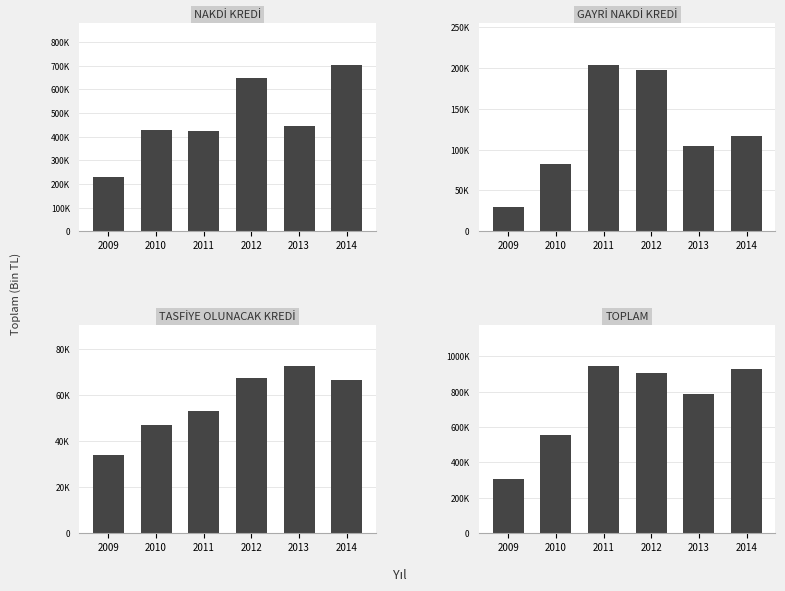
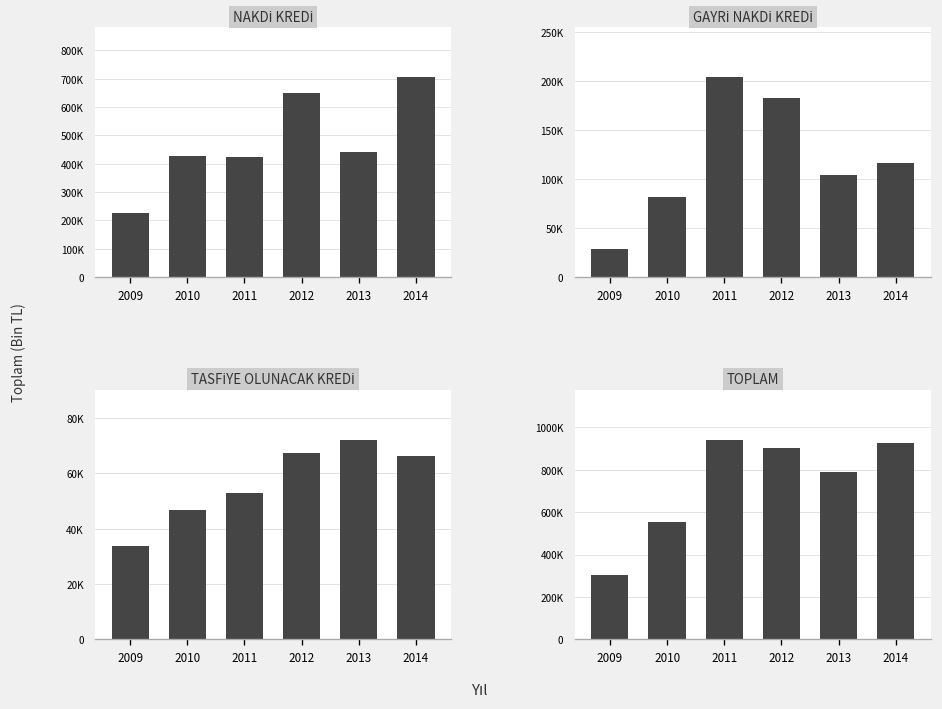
  {
    "NAKDİ KREDİ": {
      "2009": 230000,
      "2010": 430000,
      "2011": 420000,
      "2012": 650000,
      "2013": 440000,
      "2014": 700000
    },
    "GAYRİ NAKDİ KREDİ": {
      "2009": 30000,
      "2010": 80000,
      "2011": 200000,
-     "2012": 200000,
+     "2012": 180000,
      "2013": 100000,
      "2014": 120000
    },
    "TASFİYE OLUNACAK KREDİ": {
      "2009": 34000,
      "2010": 47000,
      "2011": 53000,
      "2012": 67000,
      "2013": 72000,
      "2014": 66000
    },
    "TOPLAM": {
      "2009": 300000,
      "2010": 550000,
      "2011": 940000,
      "2012": 900000,
      "2013": 790000,
      "2014": 930000
    }
  }
